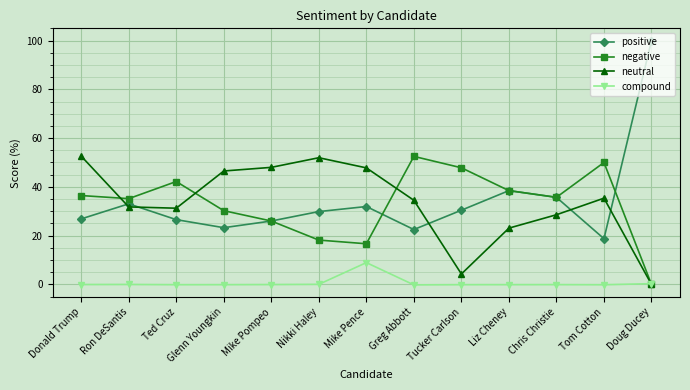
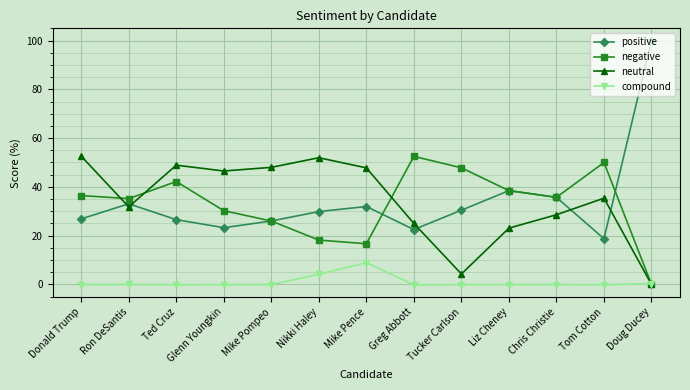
  {
    "neutral": {
      "Donald Trump": 53,
      "Ron DeSantis": 32,
-     "Ted Cruz": 31,
+     "Ted Cruz": 49,
      "Glenn Youngkin": 47,
      "Mike Pompeo": 48,
      "Nikki Haley": 52,
      "Mike Pence": 48,
-     "Greg Abbott": 35,
+     "Greg Abbott": 25,
      "Tucker Carlson": 4,
      "Liz Cheney": 23,
      "Chris Christie": 29,
      "Tom Cotton": 35
    },
    "compound": {
      "Donald Trump": 0,
      "Ron DeSantis": 0,
      "Ted Cruz": 0,
      "Glenn Youngkin": 0,
      "Mike Pompeo": 0,
-     "Nikki Haley": 0,
+     "Nikki Haley": 4,
      "Mike Pence": 9,
      "Greg Abbott": 0,
      "Tucker Carlson": 0,
      "Liz Cheney": 0,
      "Chris Christie": 0,
      "Tom Cotton": 0
    }
  }
